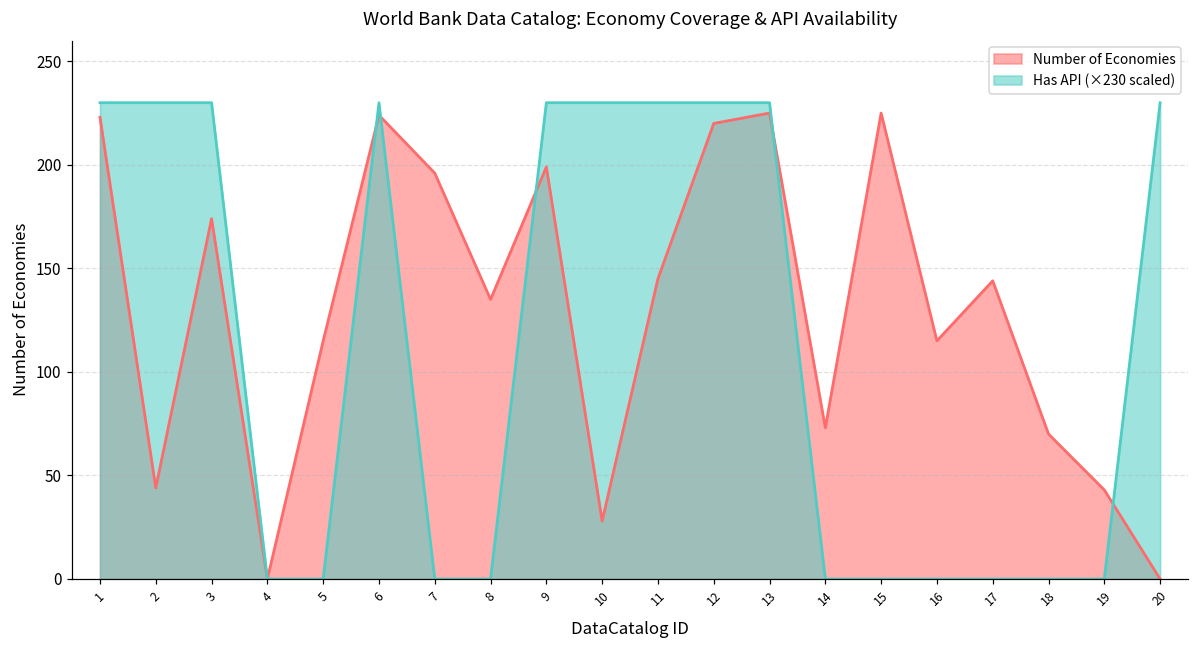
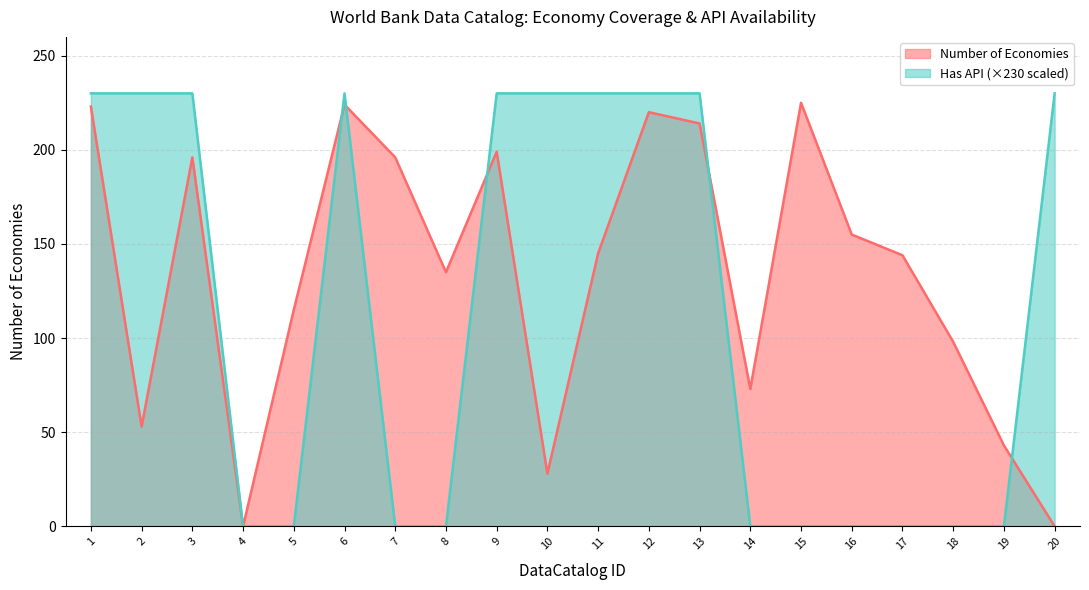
  {
    "Number of Economies": {
      "1": 223,
-     "2": 44,
-     "3": 174,
+     "2": 53,
+     "3": 196,
      "5": 115,
      "6": 224,
      "7": 196,
      "8": 135,
      "9": 199,
      "10": 28,
      "11": 145,
      "12": 220,
-     "13": 225,
+     "13": 214,
      "14": 73,
      "15": 225,
-     "16": 115,
+     "16": 155,
      "17": 144,
-     "18": 70,
+     "18": 98,
      "19": 43,
      "20": 0
    },
    "Has API (×230 scaled)": {
      "1": 230,
      "2": 230,
      "3": 230,
      "5": 0,
      "6": 230,
      "7": 0,
      "8": 0,
      "9": 230,
      "10": 230,
      "11": 230,
      "12": 230,
      "13": 230,
      "14": 0,
      "15": 0,
      "16": 0,
      "17": 0,
      "18": 0,
      "19": 0,
      "20": 230
    }
  }
